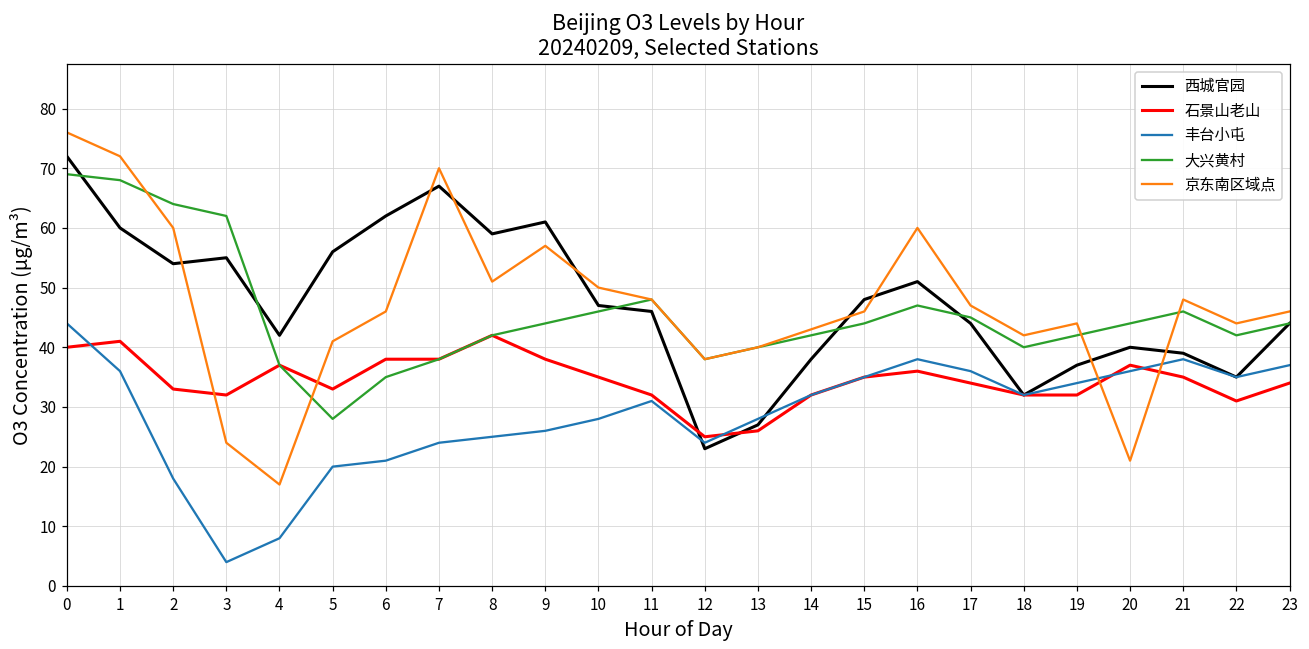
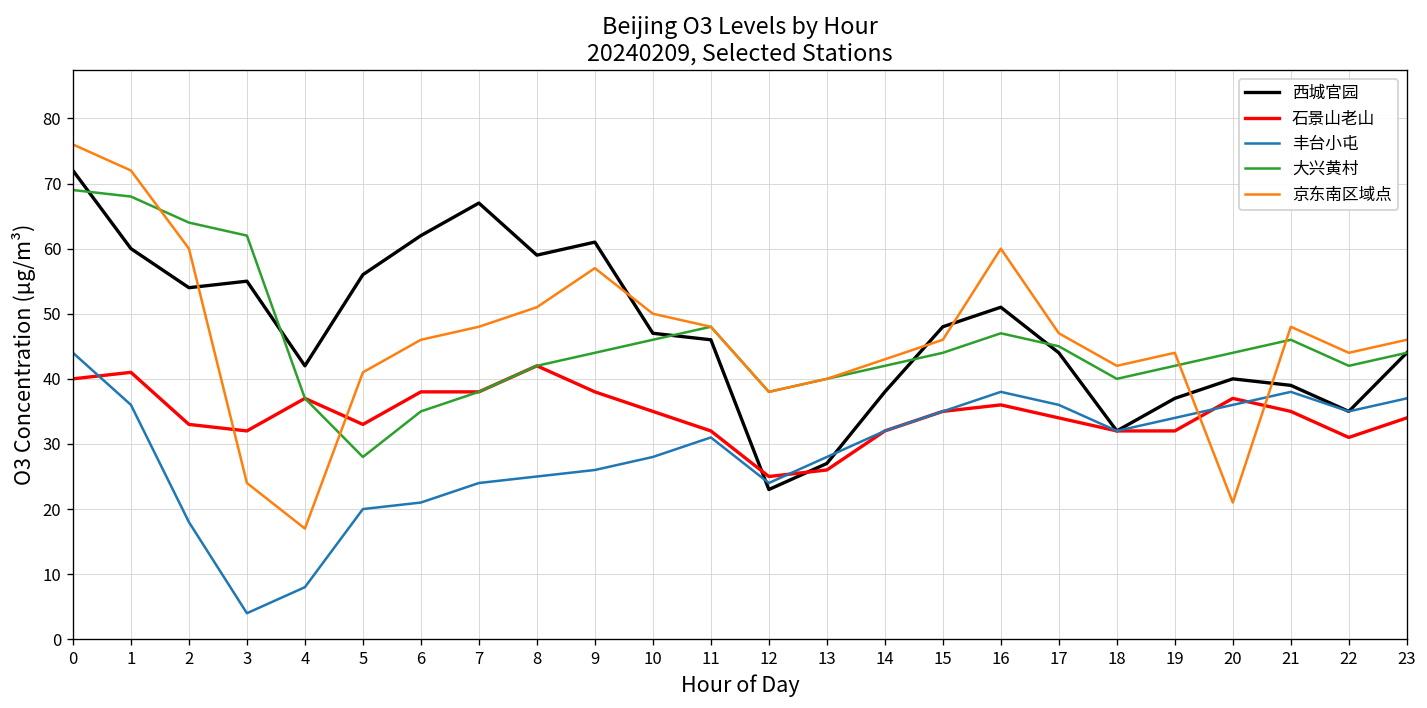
  {
    "西城官园": {
      "0": 72,
      "1": 60,
      "2": 54,
      "3": 55,
      "4": 42,
      "5": 56,
      "6": 62,
      "7": 67,
      "8": 59,
      "9": 61,
      "10": 47,
      "11": 46,
      "12": 23,
      "13": 27,
      "14": 38,
      "15": 48,
      "16": 51,
      "17": 44,
      "19": 37,
      "20": 40,
      "21": 39
    },
    "石景山老山": {
      "0": 40,
      "1": 41,
      "2": 33,
      "3": 32,
      "5": 33,
      "6": 38,
      "9": 38,
      "10": 35,
      "11": 32,
      "12": 25,
      "13": 26,
      "16": 36,
      "17": 34,
      "19": 32,
      "20": 37,
      "21": 35,
      "22": 31,
      "23": 34
    },
    "丰台小屯": {
      "0": 44,
      "1": 36,
      "2": 18,
      "3": 4,
      "4": 8,
      "5": 20,
      "6": 21,
      "7": 24,
      "8": 25,
      "9": 26,
      "10": 28,
      "11": 31,
      "12": 24,
      "13": 28,
      "16": 38,
      "17": 36,
      "19": 34,
      "20": 36,
      "21": 38,
      "23": 37
    },
    "大兴黄村": {
      "0": 69,
      "1": 68,
      "2": 64,
      "3": 62,
      "5": 28,
      "6": 35,
      "9": 44,
      "10": 46,
      "14": 42,
      "15": 44,
      "16": 47,
      "17": 45,
      "18": 40,
      "19": 42,
      "20": 44,
      "21": 46,
      "22": 42
    },
    "京东南区域点": {
      "0": 76,
      "1": 72,
      "2": 60,
      "3": 24,
      "4": 17,
      "5": 41,
      "6": 46,
-     "7": 70,
+     "7": 48,
      "8": 51,
      "9": 57,
      "10": 50,
      "14": 43,
      "15": 46,
      "16": 60,
      "17": 47,
      "18": 42,
      "19": 44,
      "20": 21,
      "21": 48,
      "22": 44,
      "23": 46
    }
  }
